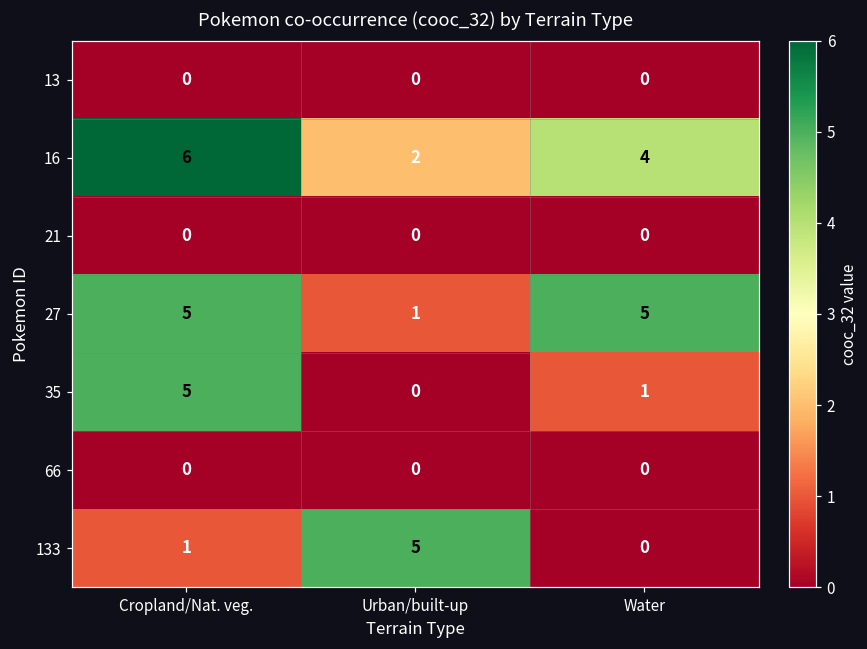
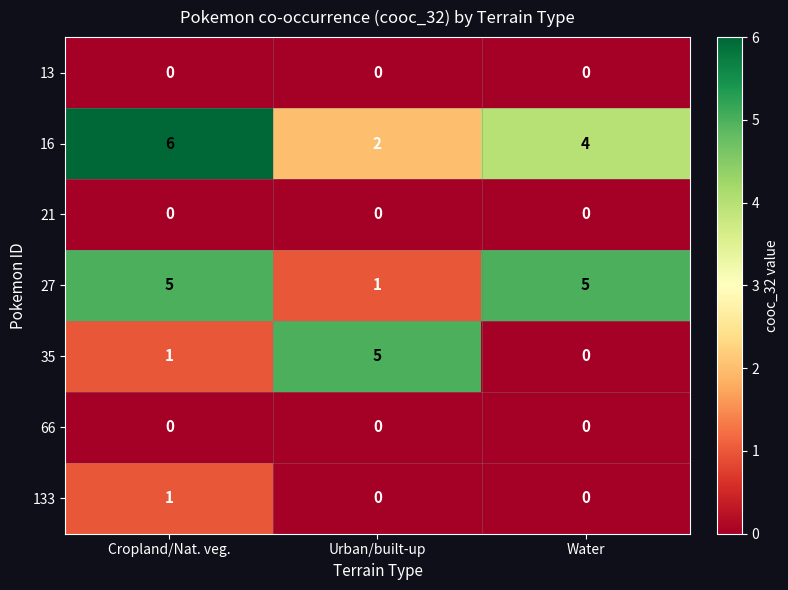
  {
    "13": {
      "Cropland/Nat. veg.": 0,
      "Urban/built-up": 0,
      "Water": 0
    },
    "16": {
      "Cropland/Nat. veg.": 6,
      "Urban/built-up": 2,
      "Water": 4
    },
    "21": {
      "Cropland/Nat. veg.": 0,
      "Urban/built-up": 0,
      "Water": 0
    },
    "27": {
      "Cropland/Nat. veg.": 5,
      "Urban/built-up": 1,
      "Water": 5
    },
    "35": {
-     "Cropland/Nat. veg.": 5,
-     "Urban/built-up": 0,
-     "Water": 1
+     "Cropland/Nat. veg.": 1,
+     "Urban/built-up": 5,
+     "Water": 0
    },
    "66": {
      "Cropland/Nat. veg.": 0,
      "Urban/built-up": 0,
      "Water": 0
    },
    "133": {
      "Cropland/Nat. veg.": 1,
-     "Urban/built-up": 5,
+     "Urban/built-up": 0,
      "Water": 0
    }
  }
